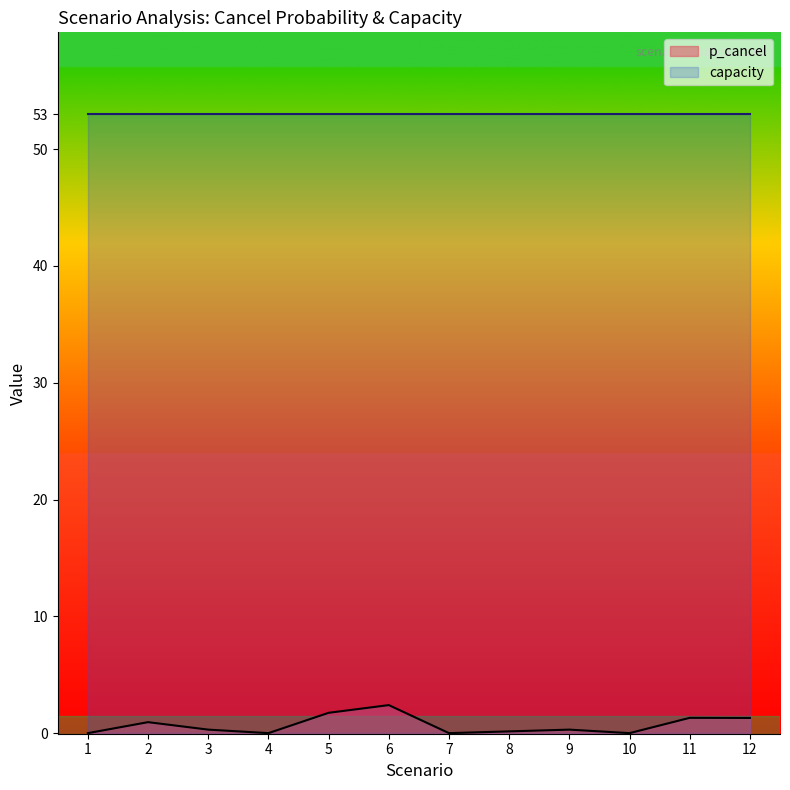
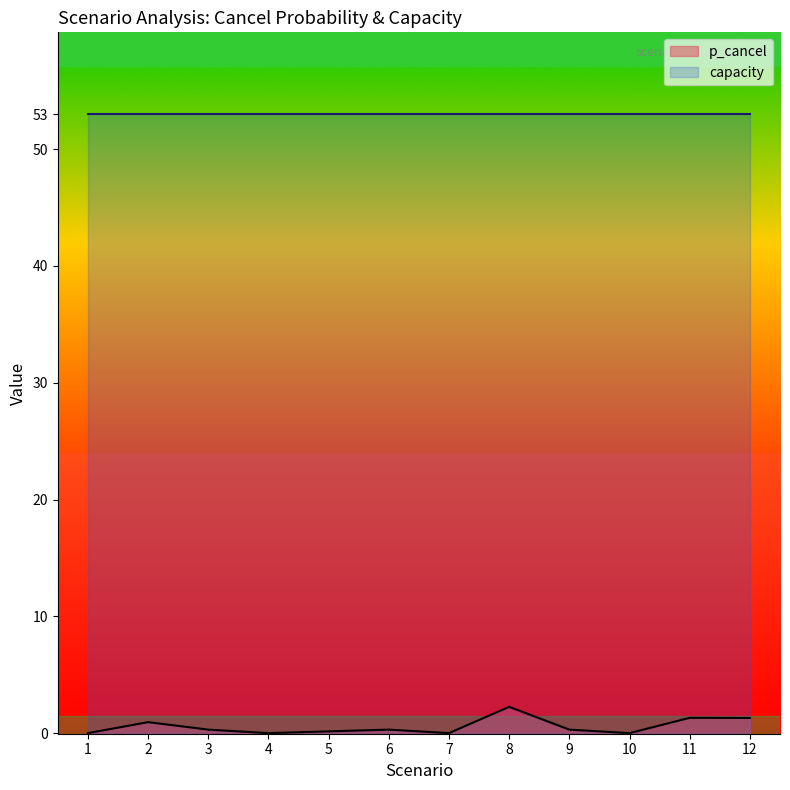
  {
    "p_cancel": {
      "1": 0.0,
      "2": 0.9,
      "3": 0.3,
      "4": 0.0,
-     "5": 1.7,
-     "6": 2.4,
+     "5": 0.2,
+     "6": 0.3,
      "7": 0.0,
-     "8": 0.2,
+     "8": 2.3,
      "9": 0.3,
      "10": 0.0,
      "11": 1.3,
      "12": 1.3
    },
    "capacity": {
      "1": 53.0,
      "2": 53.0,
      "3": 53.0,
      "4": 53.0,
      "5": 53.0,
      "6": 53.0,
      "7": 53.0,
      "8": 53.0,
      "9": 53.0,
      "10": 53.0,
      "11": 53.0,
      "12": 53.0
    }
  }
